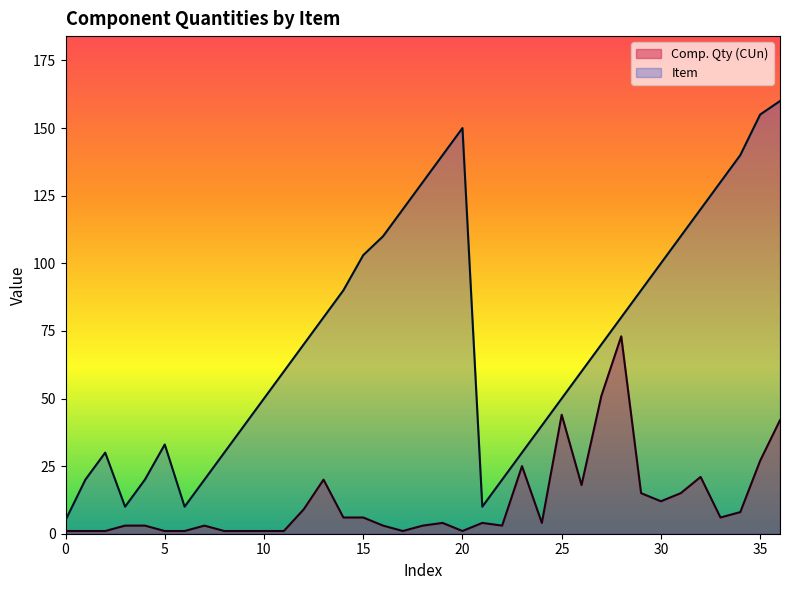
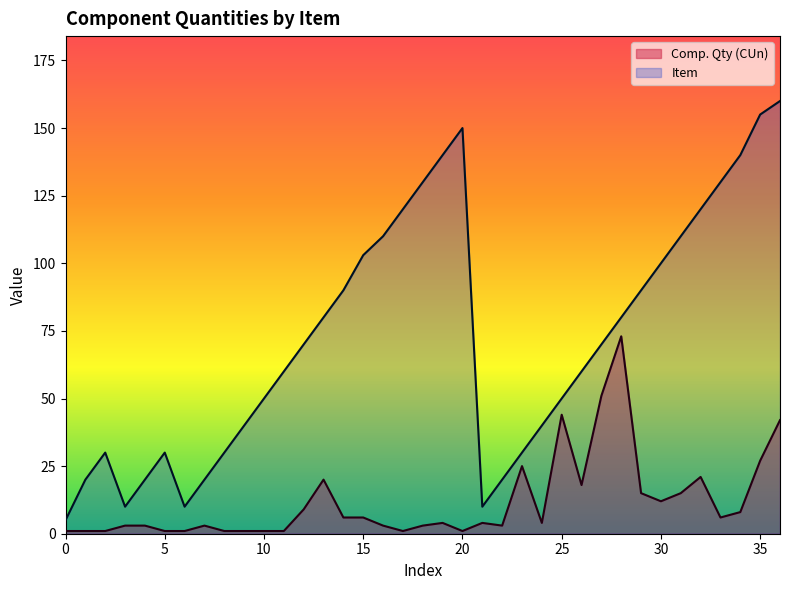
  {
    "Comp. Qty (CUn)": {
      "0": 1,
      "5": 1,
      "15": 6,
      "25": 44,
      "35": 27
    },
    "Item": {
      "0": 5,
-     "5": 33,
+     "5": 30,
      "15": 103,
      "25": 50,
      "35": 155
    }
  }
